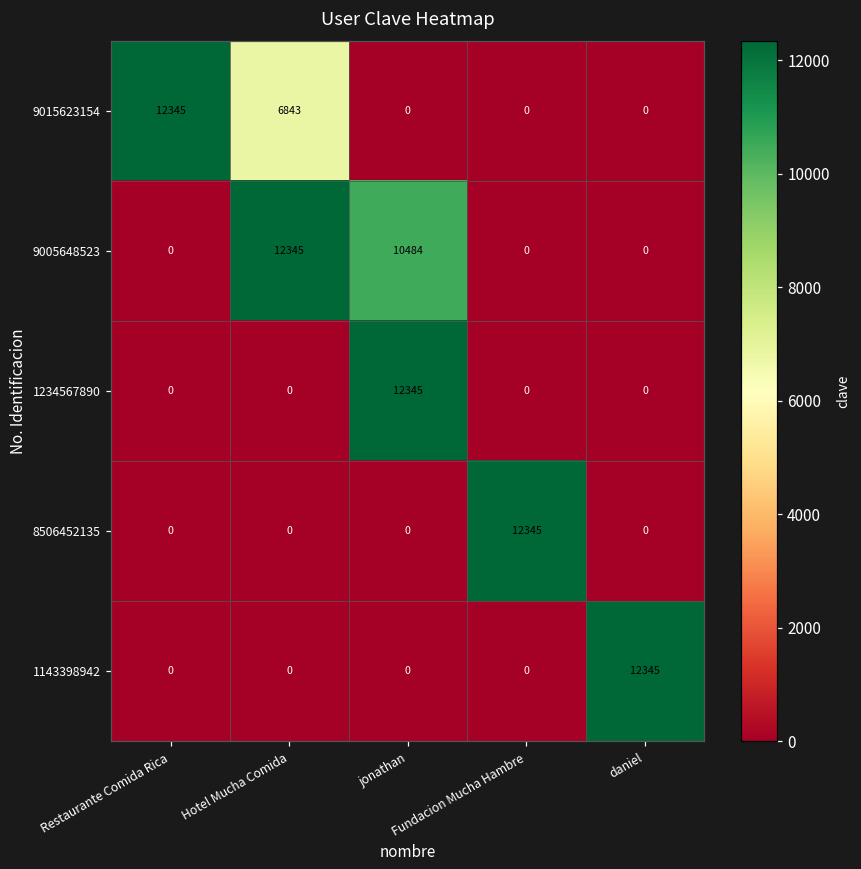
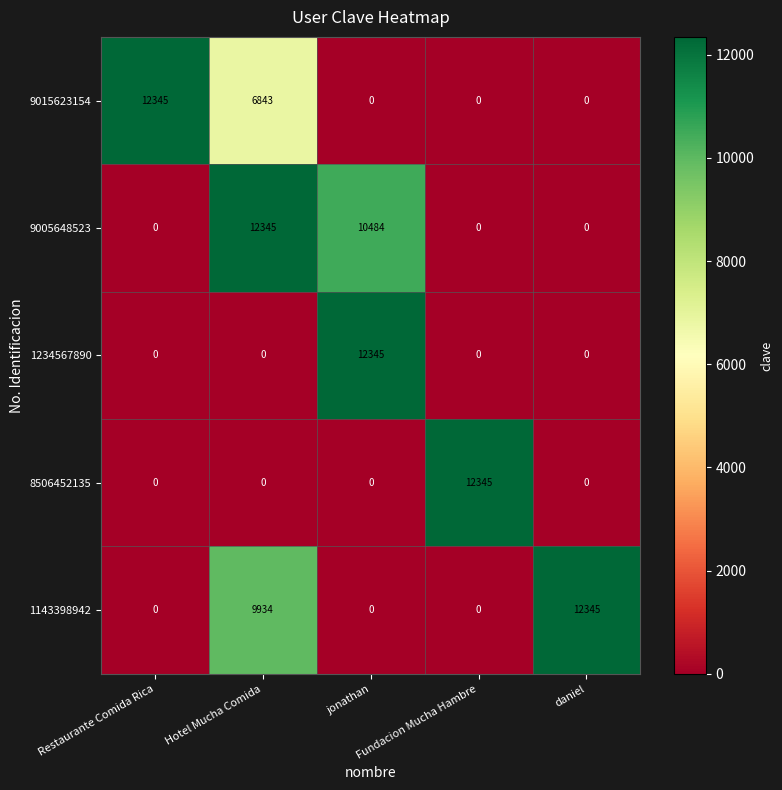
  {
    "9015623154": {
      "Restaurante Comida Rica": 12345,
      "Hotel Mucha Comida": 6843,
      "jonathan": 0,
      "Fundacion Mucha Hambre": 0,
      "daniel": 0
    },
    "9005648523": {
      "Restaurante Comida Rica": 0,
      "Hotel Mucha Comida": 12345,
      "jonathan": 10484,
      "Fundacion Mucha Hambre": 0,
      "daniel": 0
    },
    "1234567890": {
      "Restaurante Comida Rica": 0,
      "Hotel Mucha Comida": 0,
      "jonathan": 12345,
      "Fundacion Mucha Hambre": 0,
      "daniel": 0
    },
    "8506452135": {
      "Restaurante Comida Rica": 0,
      "Hotel Mucha Comida": 0,
      "jonathan": 0,
      "Fundacion Mucha Hambre": 12345,
      "daniel": 0
    },
    "1143398942": {
      "Restaurante Comida Rica": 0,
-     "Hotel Mucha Comida": 0,
+     "Hotel Mucha Comida": 9934,
      "jonathan": 0,
      "Fundacion Mucha Hambre": 0,
      "daniel": 12345
    }
  }
